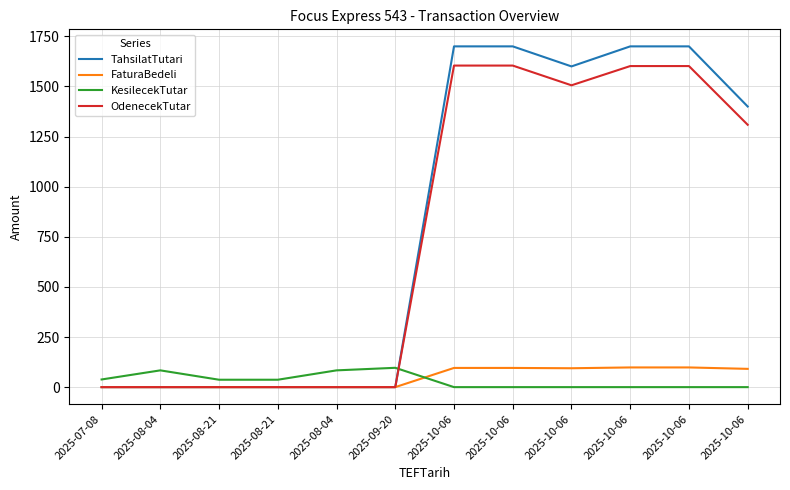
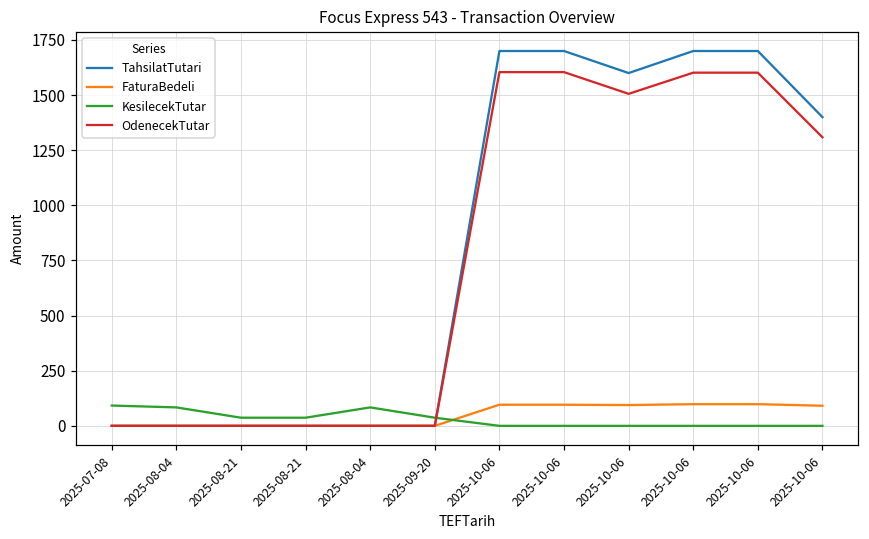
  {
    "KesilecekTutar": {
-     "2025-07-08": 40,
-     "2025-09-20": 100
+     "2025-07-08": 90,
+     "2025-09-20": 40
    }
  }
